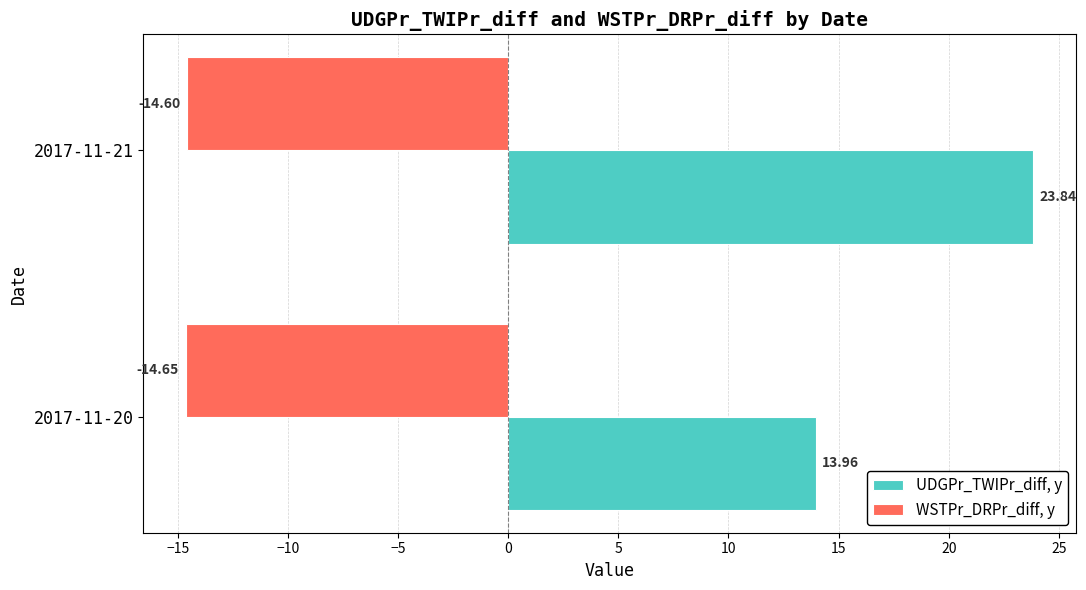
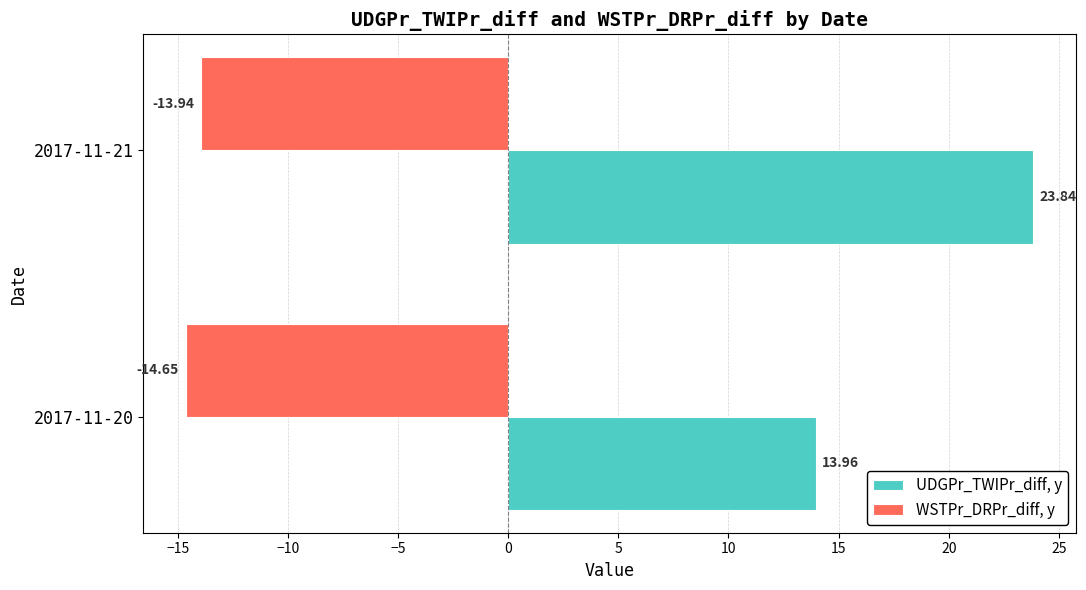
  {
    "UDGPr_TWIPr_diff, y": {
      "2017-11-21": 23.84,
      "2017-11-20": 13.96
    },
    "WSTPr_DRPr_diff, y": {
-     "2017-11-21": -14.60,
+     "2017-11-21": -13.94,
      "2017-11-20": -14.65
    }
  }
